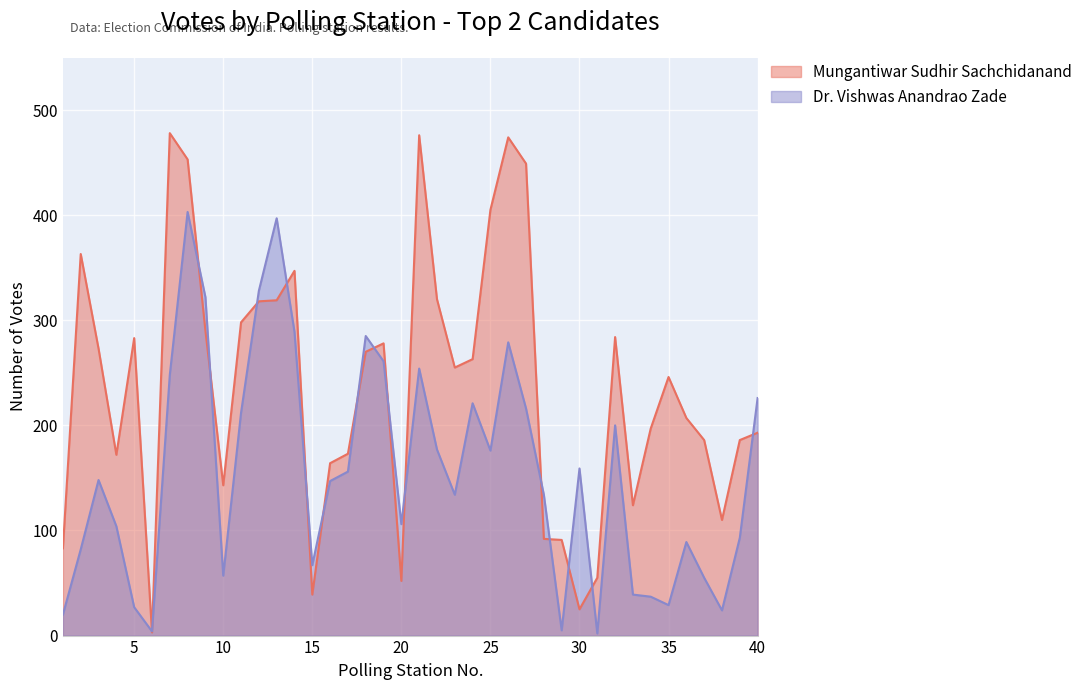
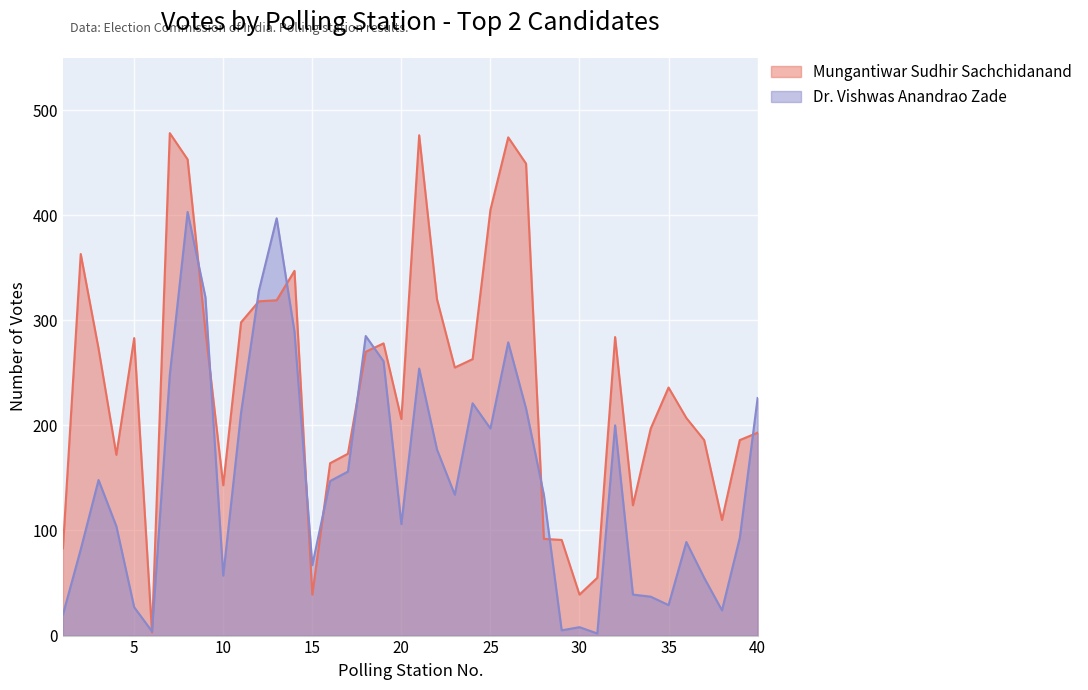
  {
    "Mungantiwar Sudhir Sachchidanand": {
      "5": 283,
      "10": 143,
      "15": 39,
-     "20": 52,
+     "20": 206,
      "25": 405,
-     "30": 25,
-     "35": 246,
+     "30": 39,
+     "35": 236,
      "40": 193
    },
    "Dr. Vishwas Anandrao Zade": {
      "5": 27,
      "10": 57,
      "15": 67,
      "20": 106,
-     "25": 176,
-     "30": 159,
+     "25": 197,
+     "30": 8,
      "35": 29,
      "40": 226
    }
  }
